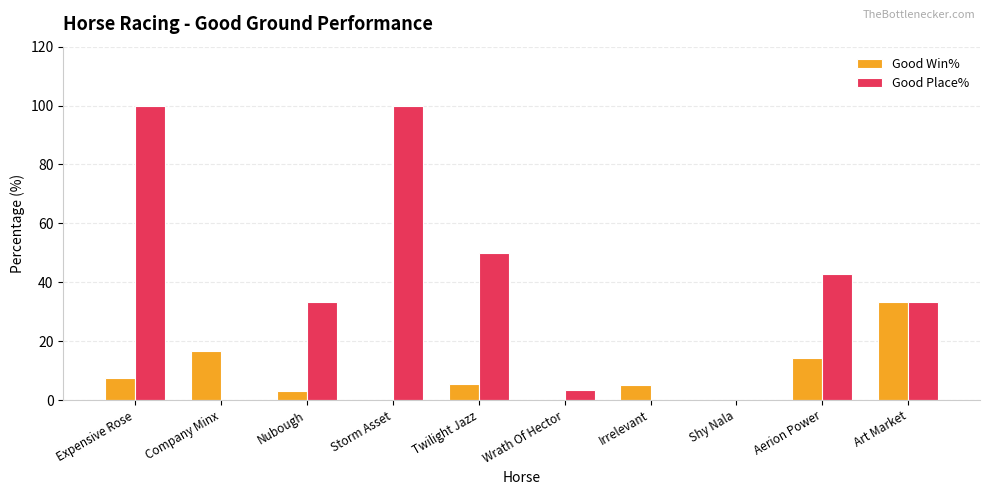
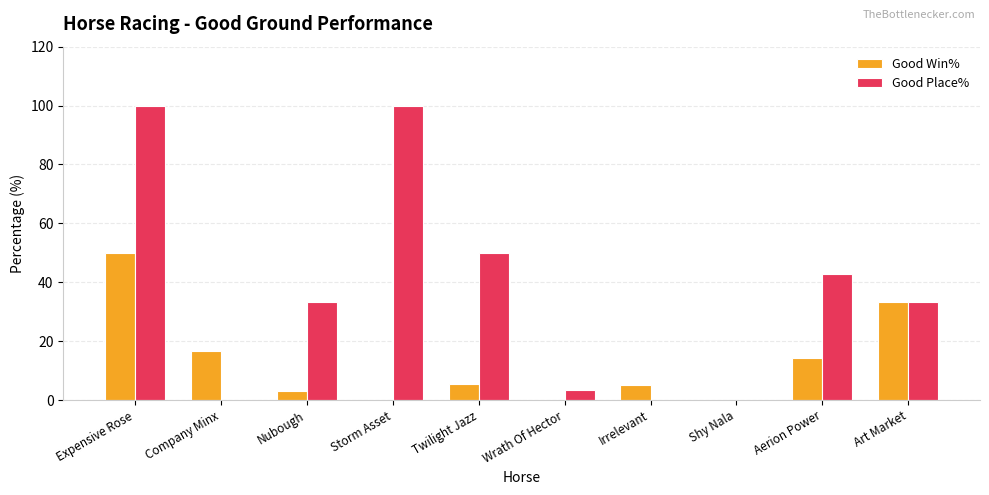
  {
    "Good Win%": {
-     "Expensive Rose": 8,
+     "Expensive Rose": 50,
      "Company Minx": 17,
      "Nubough": 3,
      "Storm Asset": 0,
      "Twilight Jazz": 5,
      "Wrath Of Hector": 0,
      "Irrelevant": 5,
      "Shy Nala": 0,
      "Aerion Power": 14,
      "Art Market": 33
    },
    "Good Place%": {
      "Expensive Rose": 100,
      "Company Minx": 0,
      "Nubough": 33,
      "Storm Asset": 100,
      "Twilight Jazz": 50,
      "Wrath Of Hector": 4,
      "Irrelevant": 0,
      "Shy Nala": 0,
      "Aerion Power": 43,
      "Art Market": 33
    }
  }
